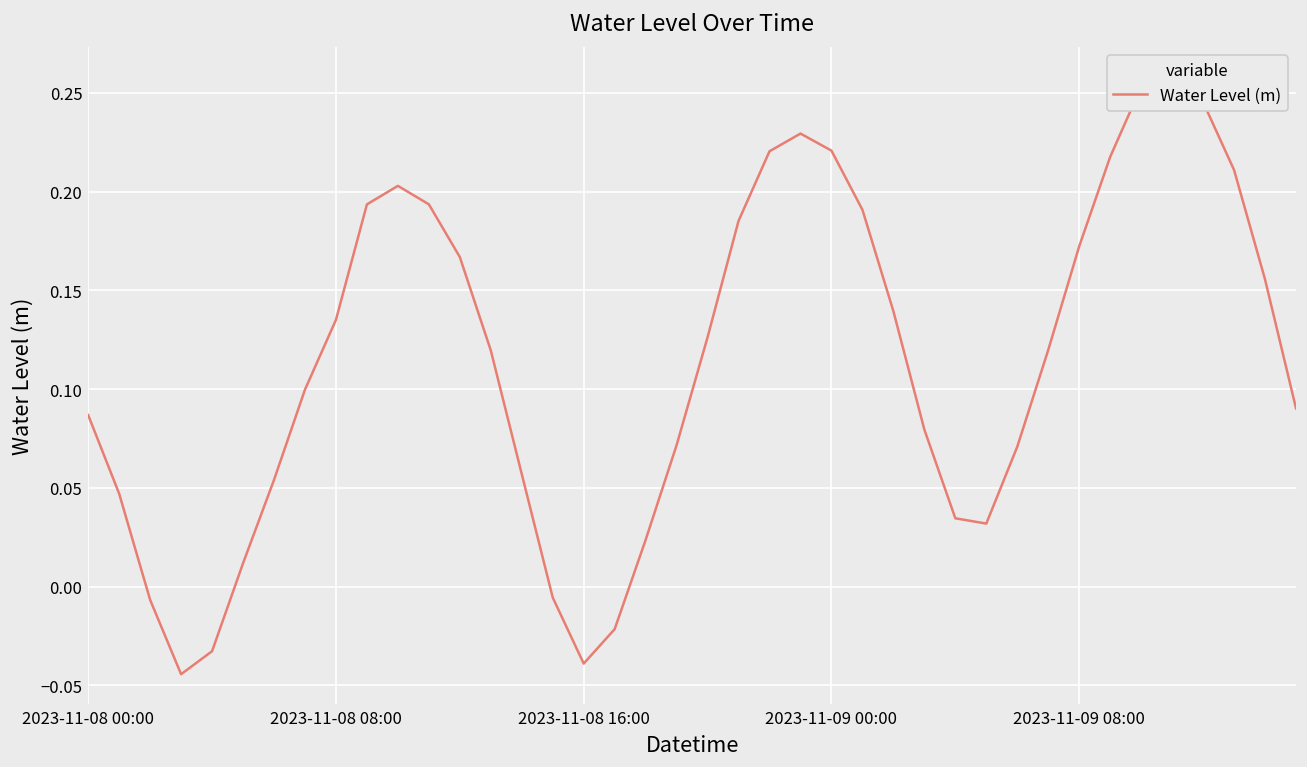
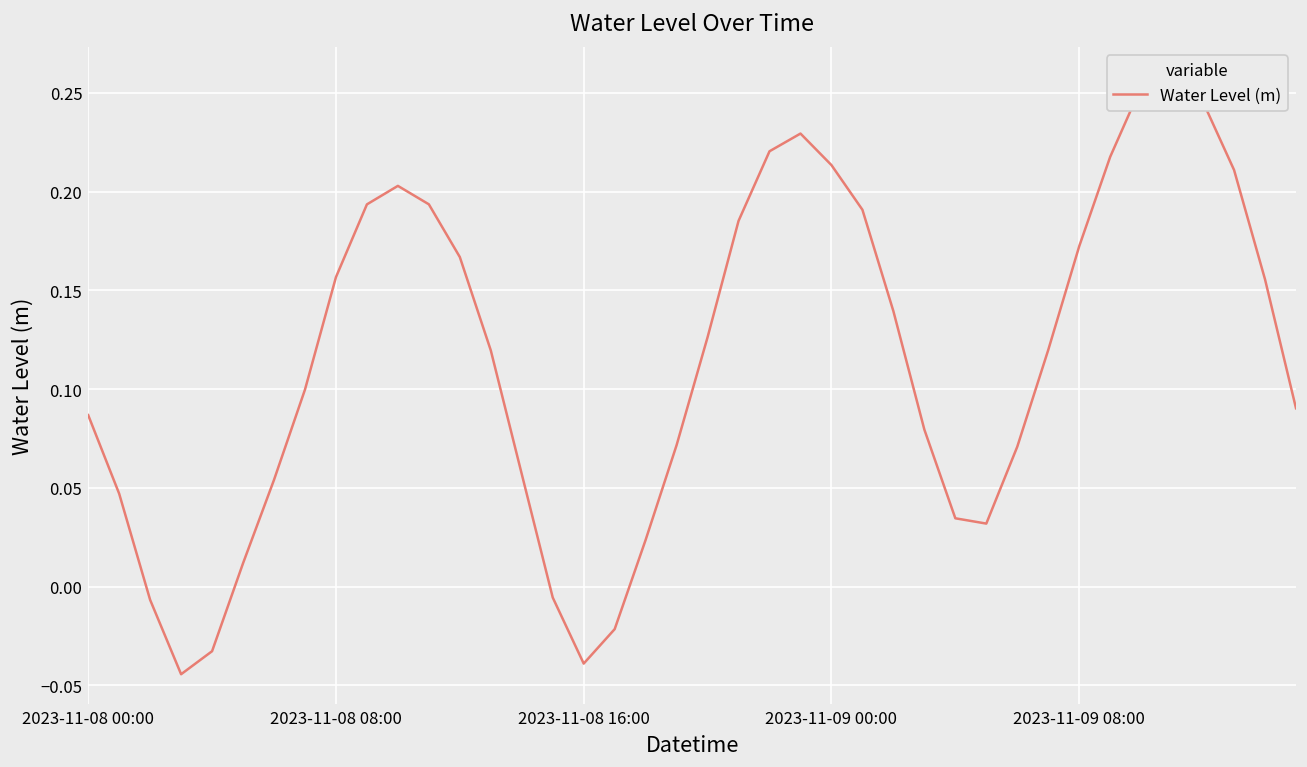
  {
    "2023-11-08 00:00": 0.087,
-   "2023-11-08 08:00": 0.135,
+   "2023-11-08 08:00": 0.157,
    "2023-11-08 16:00": -0.039,
-   "2023-11-09 00:00": 0.221,
+   "2023-11-09 00:00": 0.213,
    "2023-11-09 08:00": 0.172
  }
